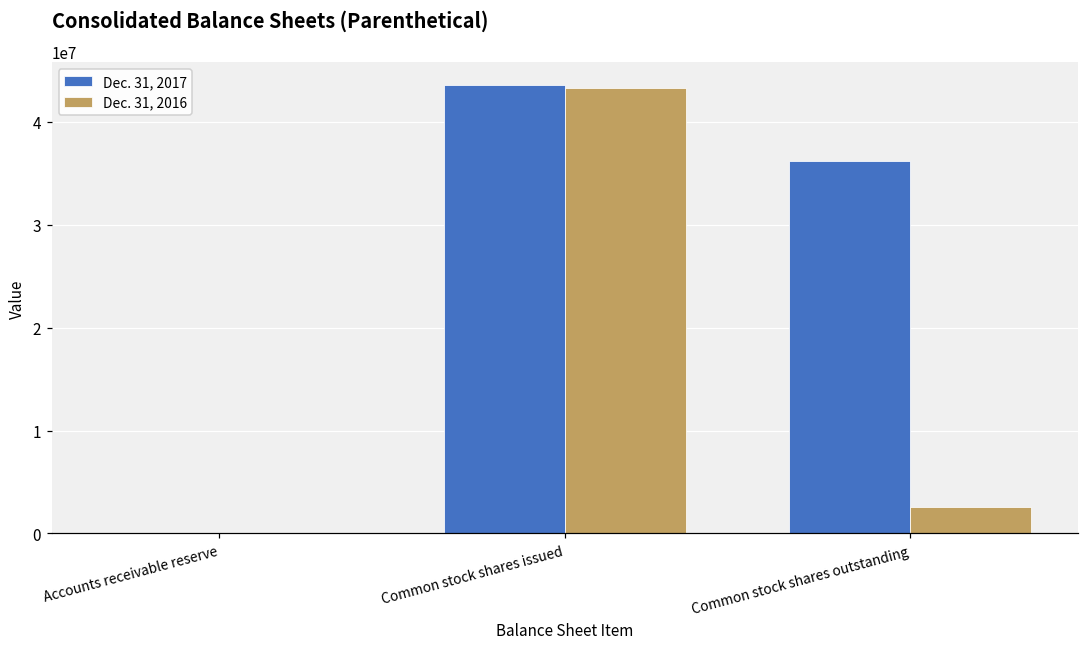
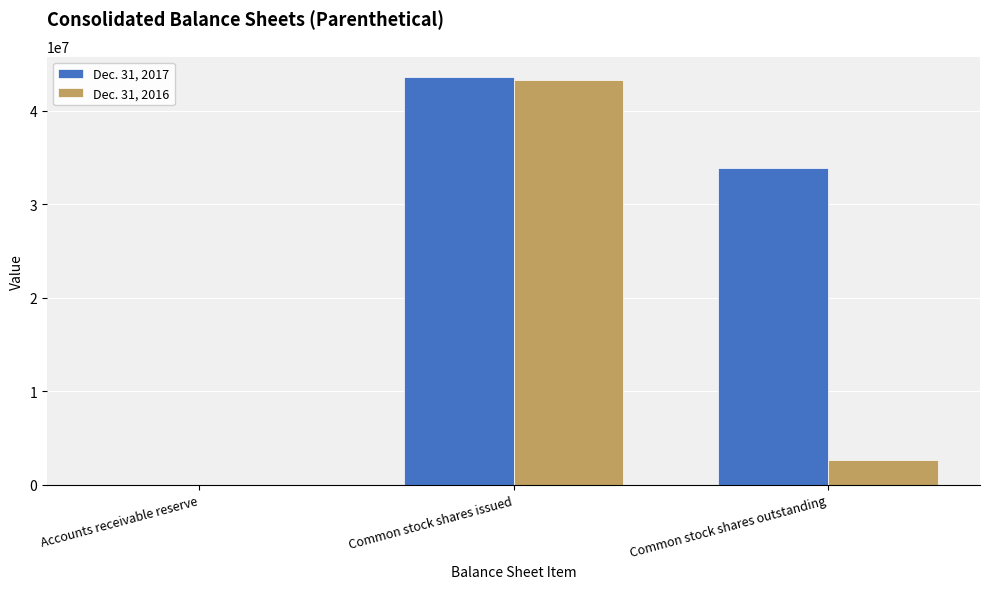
  {
    "Dec. 31, 2017": {
      "Common stock shares issued": 44000000,
-     "Common stock shares outstanding": 36000000
+     "Common stock shares outstanding": 34000000
    },
    "Dec. 31, 2016": {
      "Common stock shares issued": 43000000,
      "Common stock shares outstanding": 3000000
    }
  }
